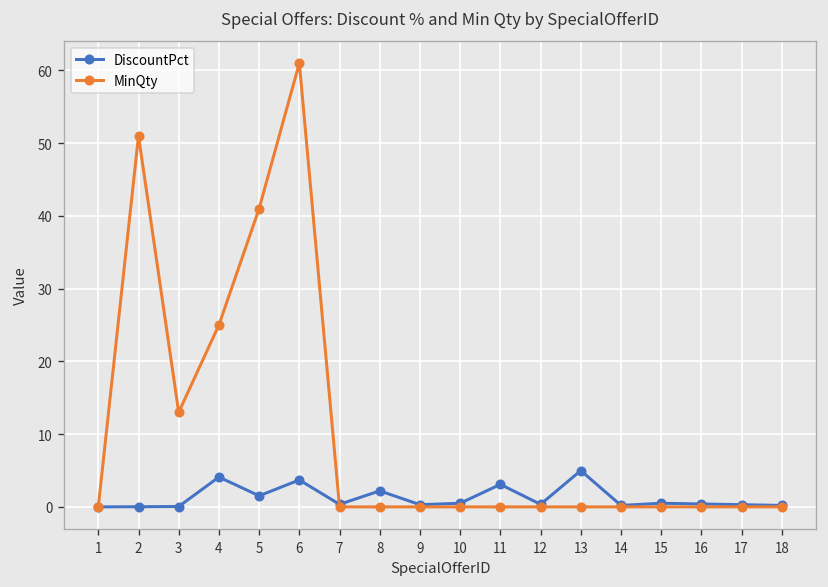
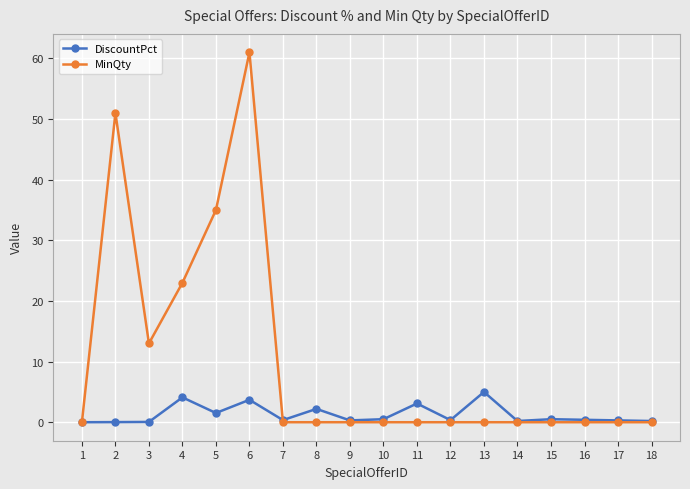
  {
    "DiscountPct": {
      "2": 0,
      "3": 0,
      "4": 4,
      "5": 2,
      "6": 4,
      "8": 2,
      "10": 1,
      "11": 3,
      "13": 5,
      "15": 1
    },
    "MinQty": {
      "2": 51,
      "3": 13,
-     "4": 25,
-     "5": 41,
+     "4": 23,
+     "5": 35,
      "6": 61,
      "8": 0,
      "10": 0,
      "11": 0,
      "13": 0,
      "15": 0
    }
  }
